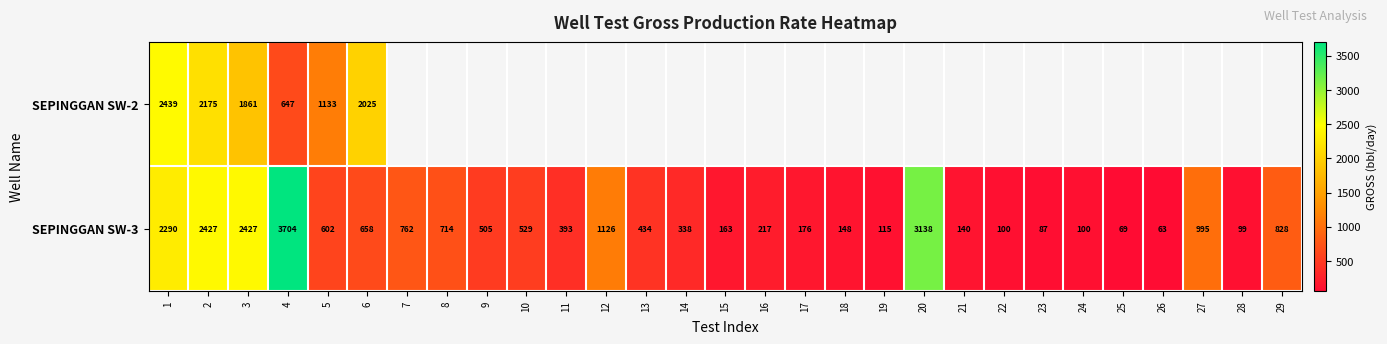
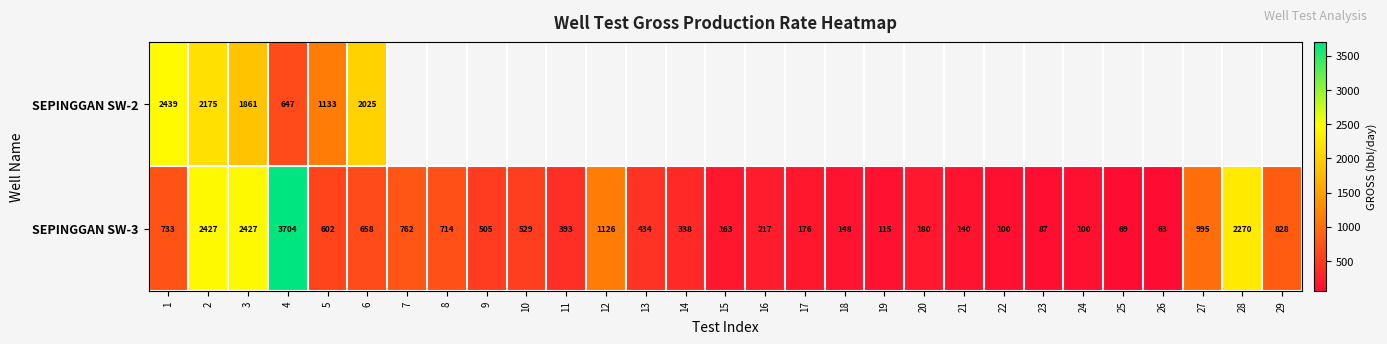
  {
    "SEPINGGAN SW-2": {
      "1": 2439,
      "2": 2175,
      "3": 1861,
      "4": 647,
      "5": 1133,
      "6": 2025
    },
    "SEPINGGAN SW-3": {
-     "1": 2290,
+     "1": 733,
      "2": 2427,
      "3": 2427,
      "4": 3704,
      "5": 602,
      "6": 658,
      "7": 762,
      "8": 714,
      "9": 505,
      "10": 529,
      "11": 393,
      "12": 1126,
      "13": 434,
      "14": 338,
      "15": 163,
      "16": 217,
      "17": 176,
      "18": 148,
      "19": 115,
-     "20": 3138,
+     "20": 180,
      "21": 140,
      "22": 100,
      "23": 87,
      "24": 100,
      "25": 69,
      "26": 63,
      "27": 995,
-     "28": 99,
+     "28": 2270,
      "29": 828
    }
  }
